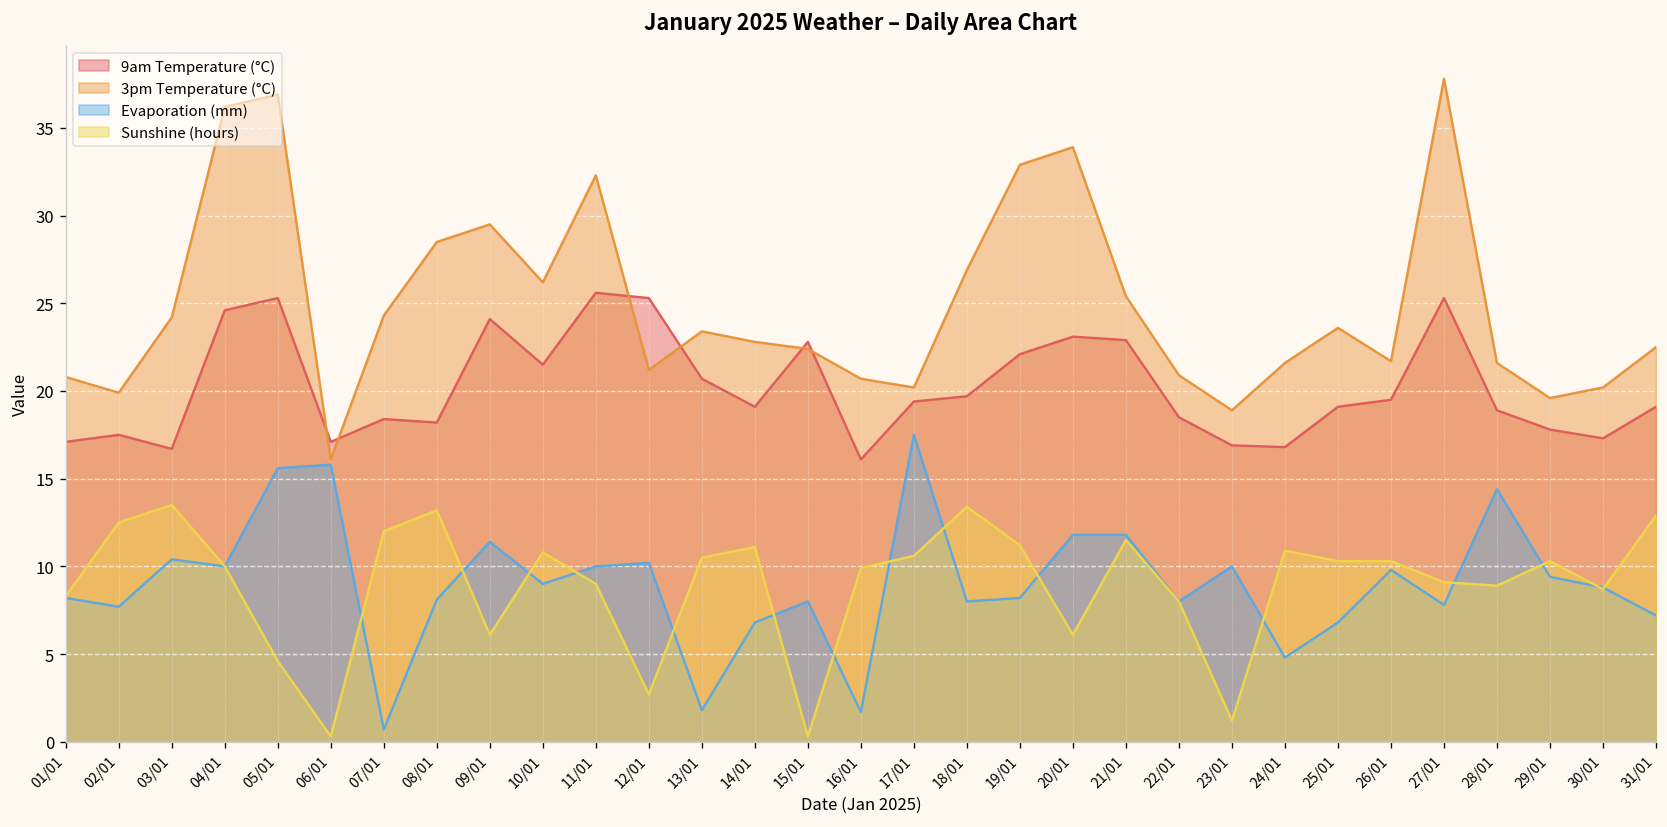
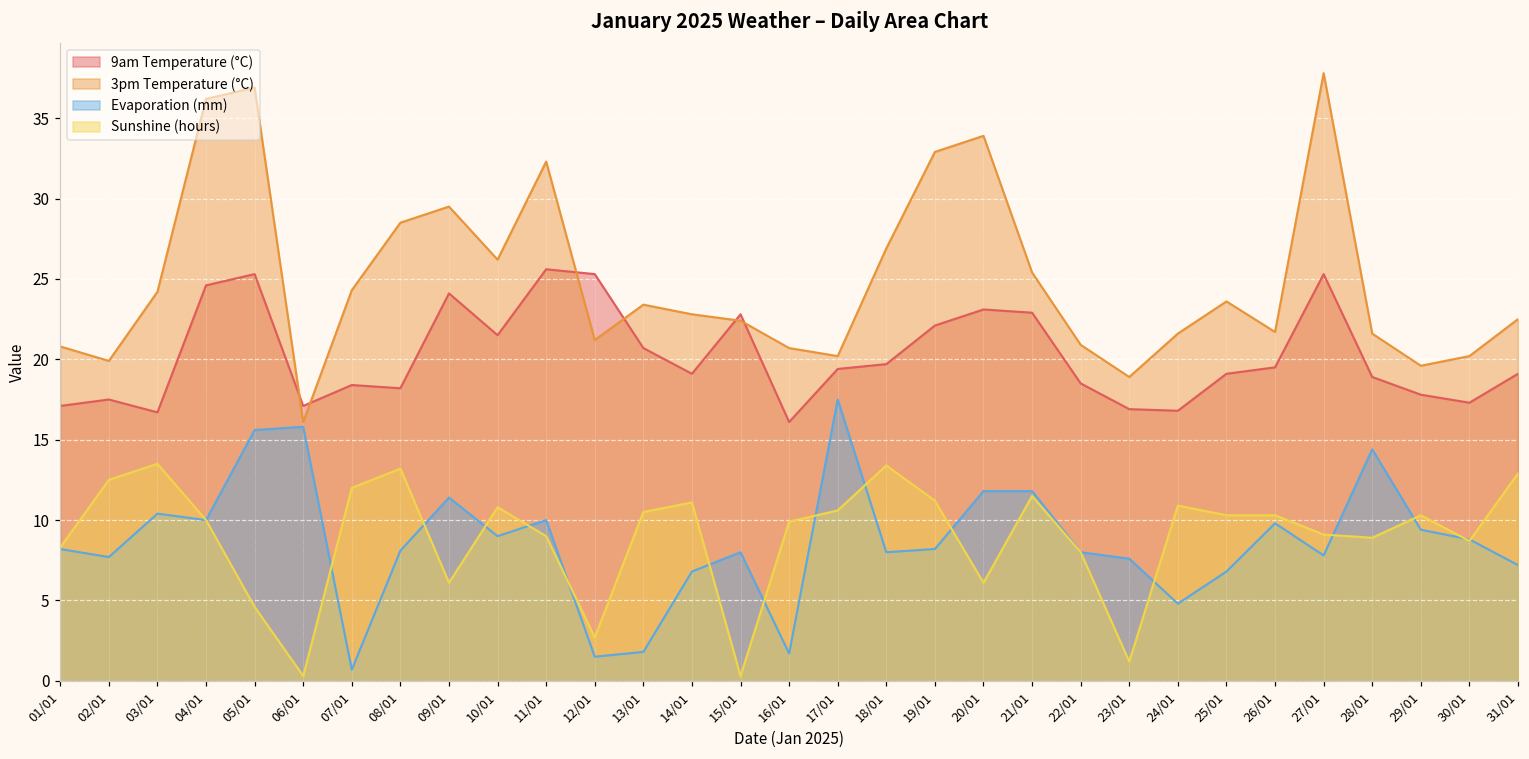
  {
    "Evaporation (mm)": {
      "02/01": 7.7,
      "03/01": 10.4,
      "05/01": 15.6,
      "06/01": 15.8,
      "07/01": 0.7,
      "08/01": 8.1,
      "09/01": 11.4,
      "10/01": 9.0,
      "11/01": 10.0,
-     "12/01": 10.2,
+     "12/01": 1.5,
      "13/01": 1.8,
      "14/01": 6.8,
      "15/01": 8.0,
      "16/01": 1.7,
      "17/01": 17.5,
      "18/01": 8.0,
      "19/01": 8.2,
      "20/01": 11.8,
      "21/01": 11.8,
-     "23/01": 10.0,
+     "23/01": 7.6,
      "24/01": 4.8,
      "25/01": 6.8,
      "26/01": 9.8,
      "27/01": 7.8,
      "28/01": 14.4,
      "29/01": 9.4,
      "31/01": 7.2
    }
  }
